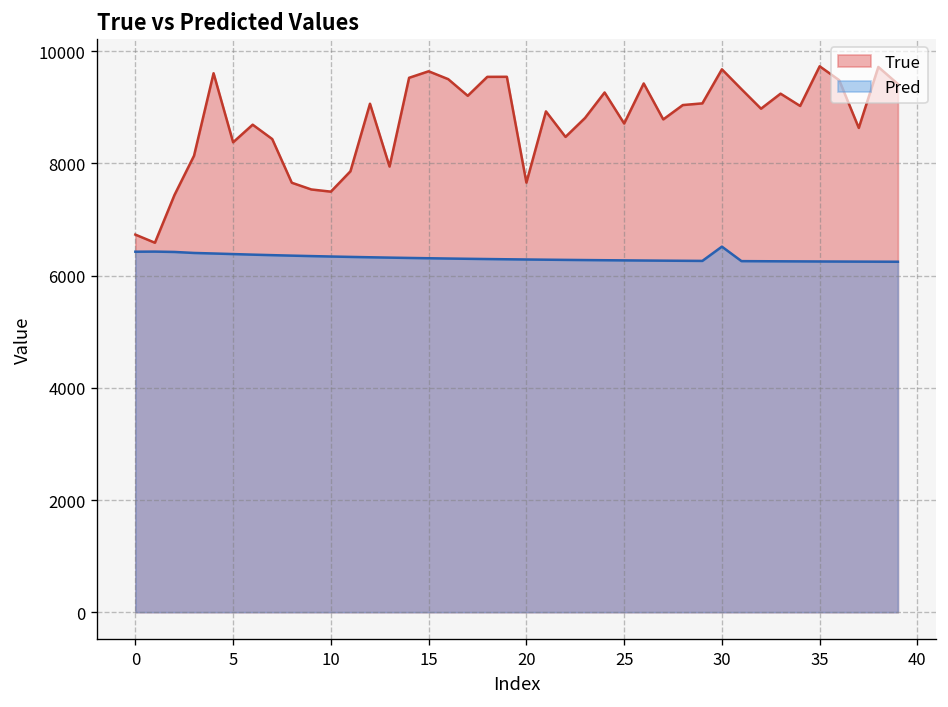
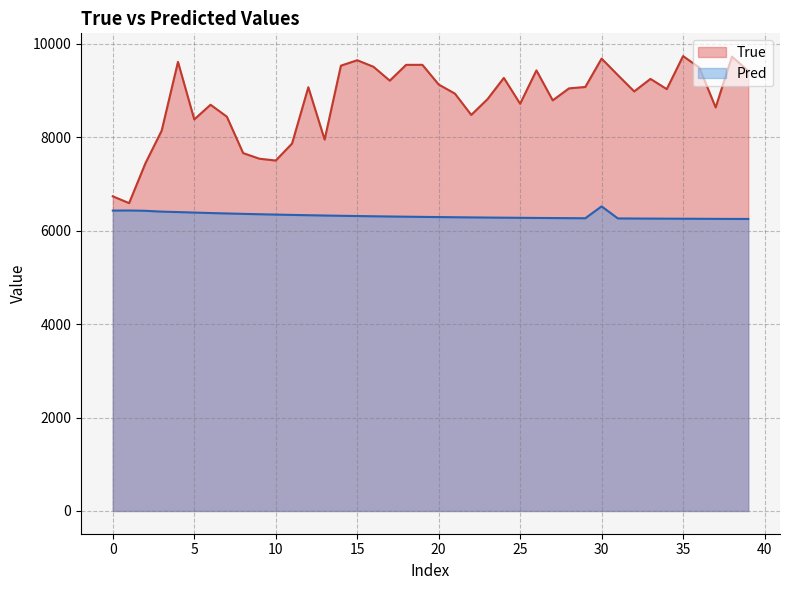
  {
    "True": {
      "0": 6700,
      "5": 8400,
      "10": 7500,
      "15": 9600,
-     "20": 7700,
+     "20": 9100,
      "25": 8700,
      "30": 9700,
      "35": 9700
    },
    "Pred": {
      "0": 6400,
      "5": 6400,
      "10": 6300,
      "15": 6300,
      "20": 6300,
      "25": 6300,
      "30": 6500,
      "35": 6300
    }
  }
